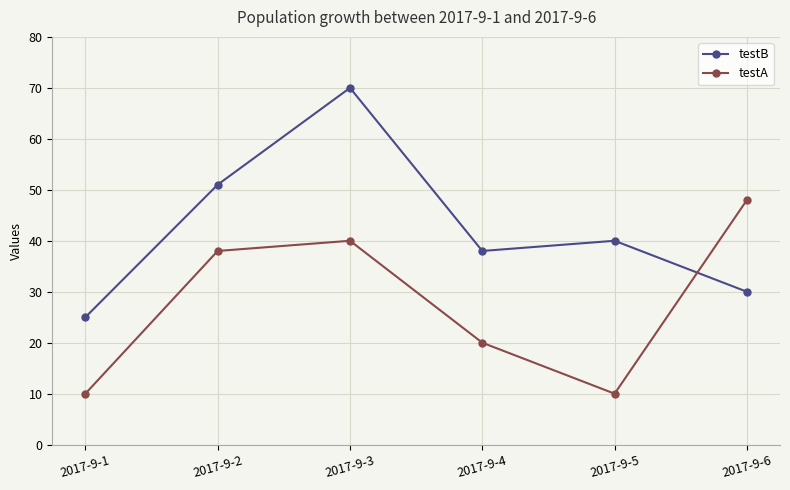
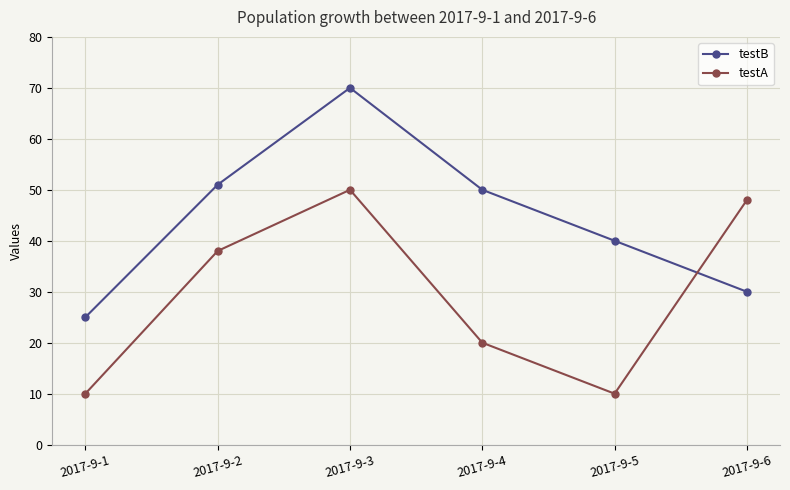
  {
    "testB": {
      "2017-9-1": 25,
      "2017-9-2": 51,
      "2017-9-3": 70,
-     "2017-9-4": 38,
+     "2017-9-4": 50,
      "2017-9-5": 40,
      "2017-9-6": 30
    },
    "testA": {
      "2017-9-1": 10,
      "2017-9-2": 38,
-     "2017-9-3": 40,
+     "2017-9-3": 50,
      "2017-9-4": 20,
      "2017-9-5": 10,
      "2017-9-6": 48
    }
  }
